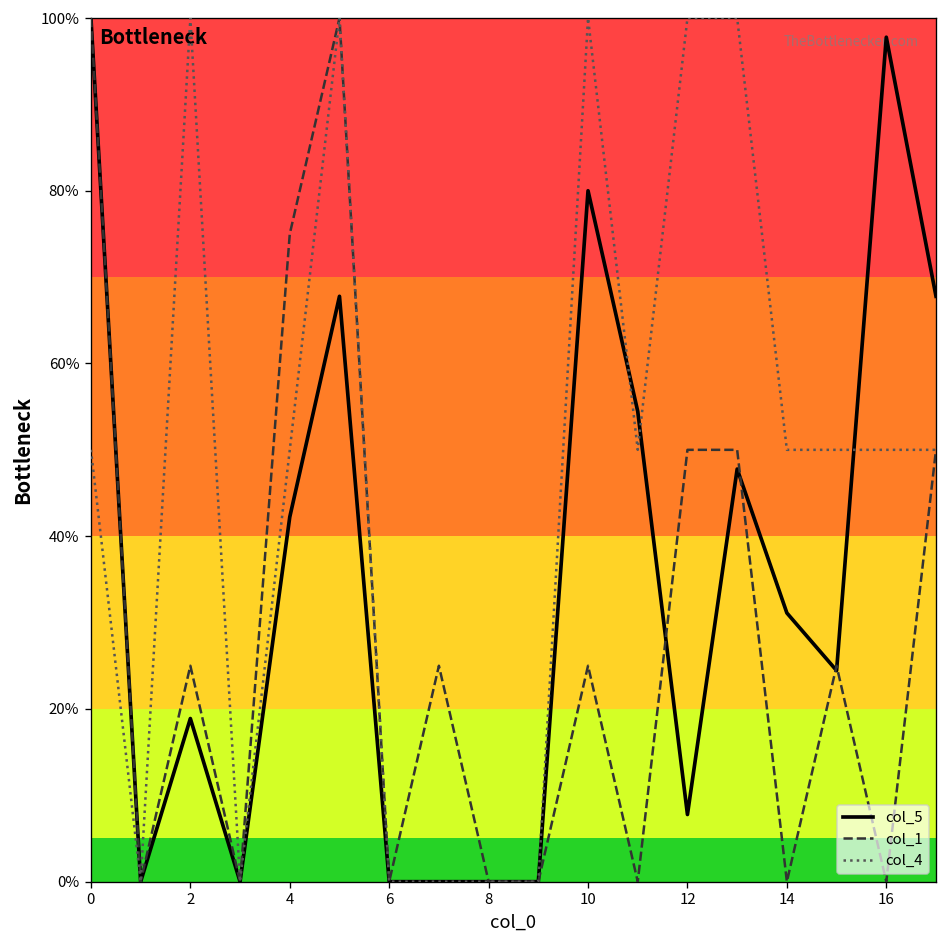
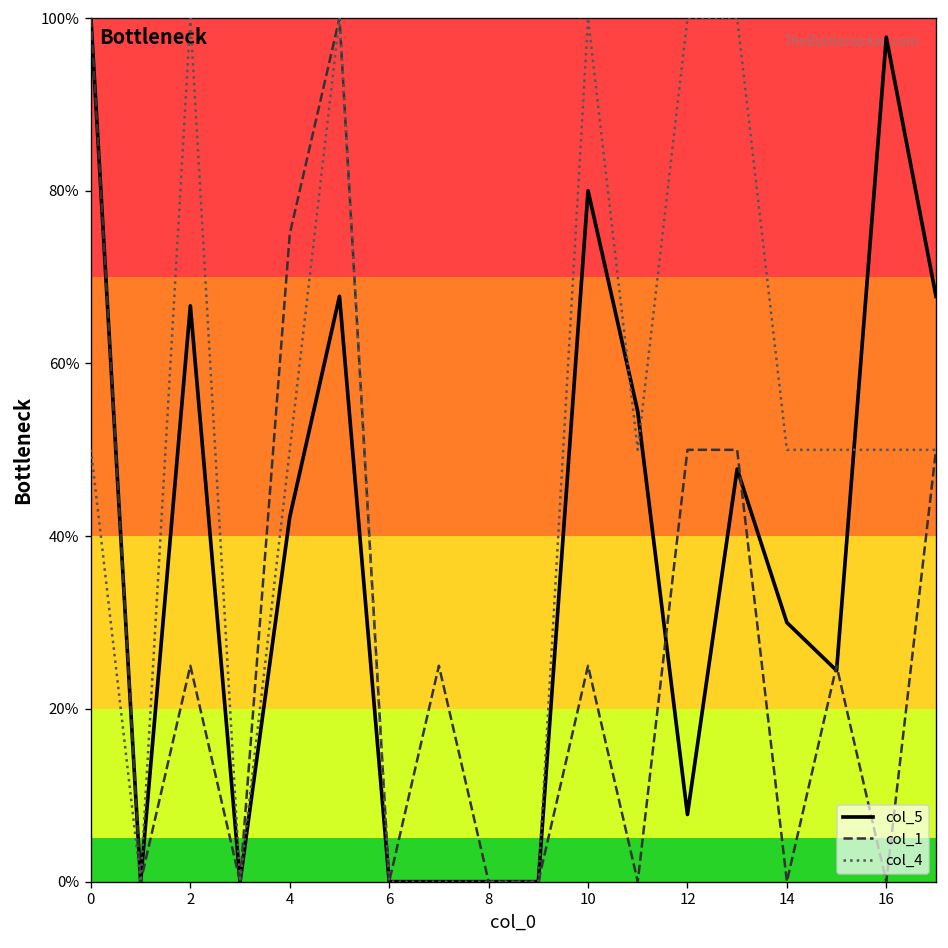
  {
    "col_5": {
-     "2": "19%",
+     "2": "67%",
      "4": "42%",
      "10": "80%",
      "12": "8%",
-     "14": "31%",
+     "14": "30%",
      "16": "98%"
    }
  }
